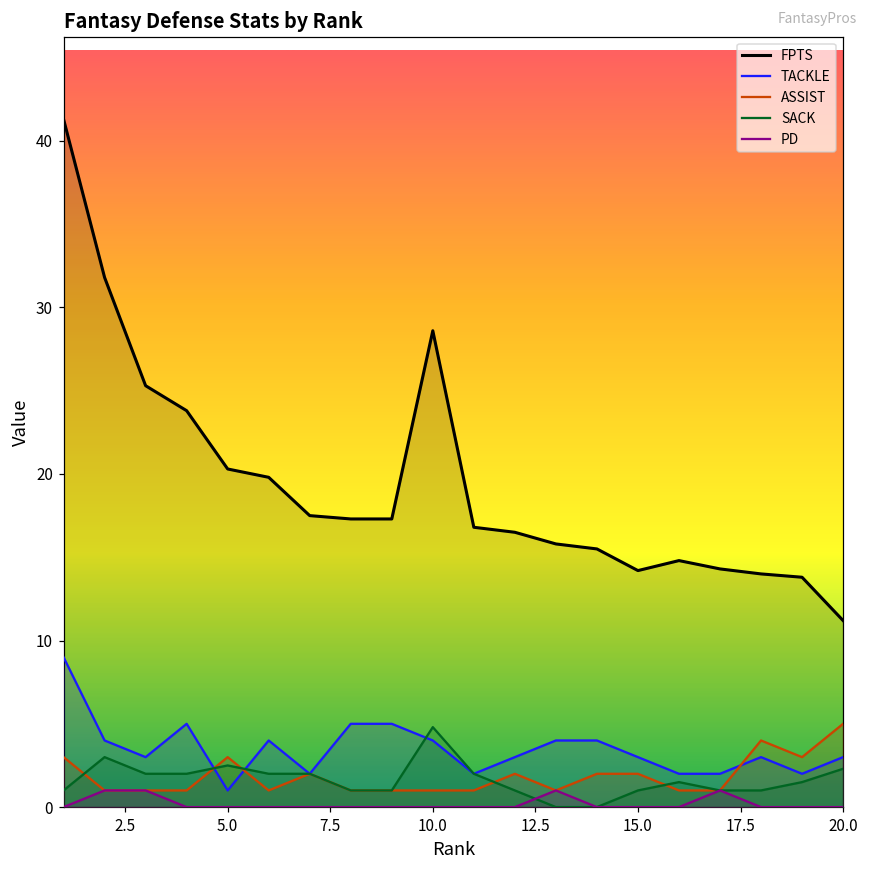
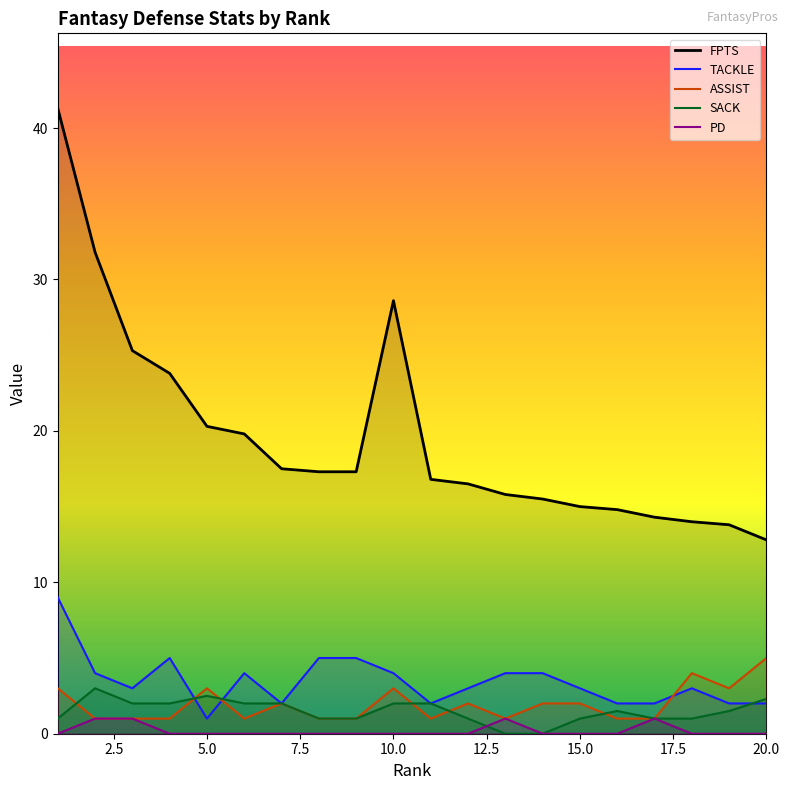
  {
    "FPTS": {
      "5.0": 20.3,
      "10.0": 28.6,
-     "15.0": 14.2,
-     "20.0": 11.2
+     "15.0": 15.0,
+     "20.0": 12.8
    },
    "TACKLE": {
      "5.0": 1,
      "10.0": 4,
      "15.0": 3,
-     "20.0": 3
+     "20.0": 2
    },
    "ASSIST": {
      "5.0": 3,
-     "10.0": 1,
+     "10.0": 3,
      "15.0": 2,
      "20.0": 5
    },
    "SACK": {
      "5.0": 2.5,
-     "10.0": 4.8,
+     "10.0": 2.0,
      "15.0": 1.0,
      "20.0": 2.3
    },
    "PD": {
      "5.0": 0.0,
      "10.0": 0.0,
      "15.0": 0.0,
      "20.0": 0.0
    }
  }
